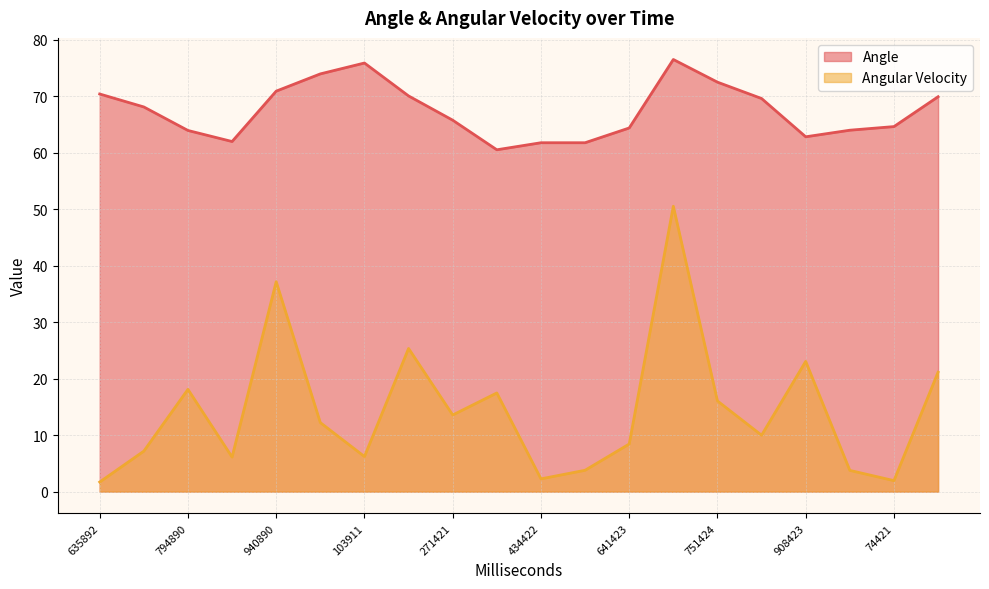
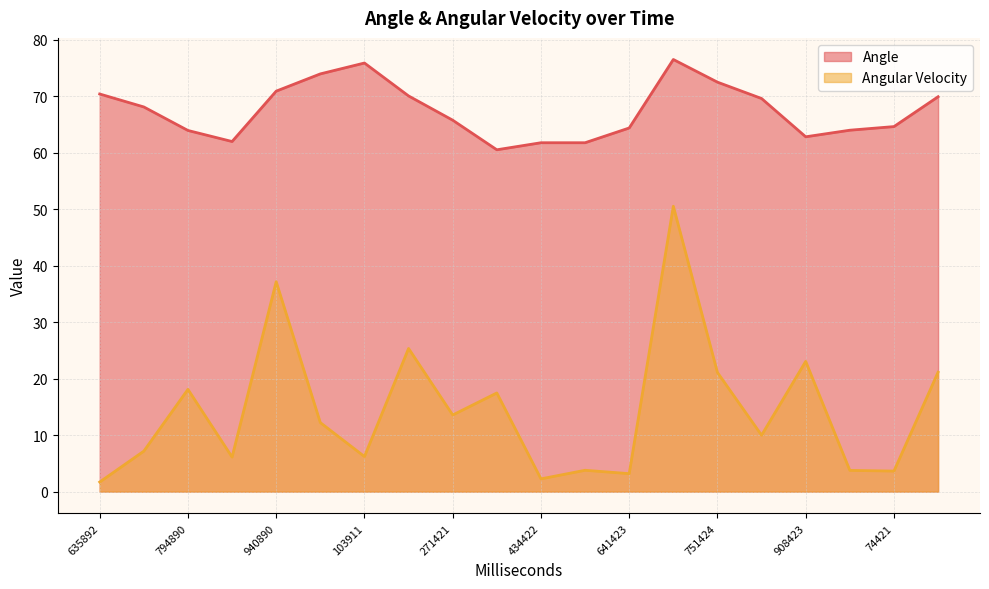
  {
    "Angle": {
      "635892": 70,
      "794890": 64,
      "940890": 71,
      "103911": 76,
      "271421": 66,
      "434422": 62,
      "641423": 64,
      "751424": 73,
      "908423": 63,
      "74421": 65
    },
    "Angular Velocity": {
      "635892": 2,
      "794890": 18,
      "940890": 37,
      "103911": 6,
      "271421": 14,
      "434422": 2,
-     "641423": 8,
-     "751424": 16,
+     "641423": 3,
+     "751424": 21,
      "908423": 23,
-     "74421": 2
+     "74421": 4
    }
  }
